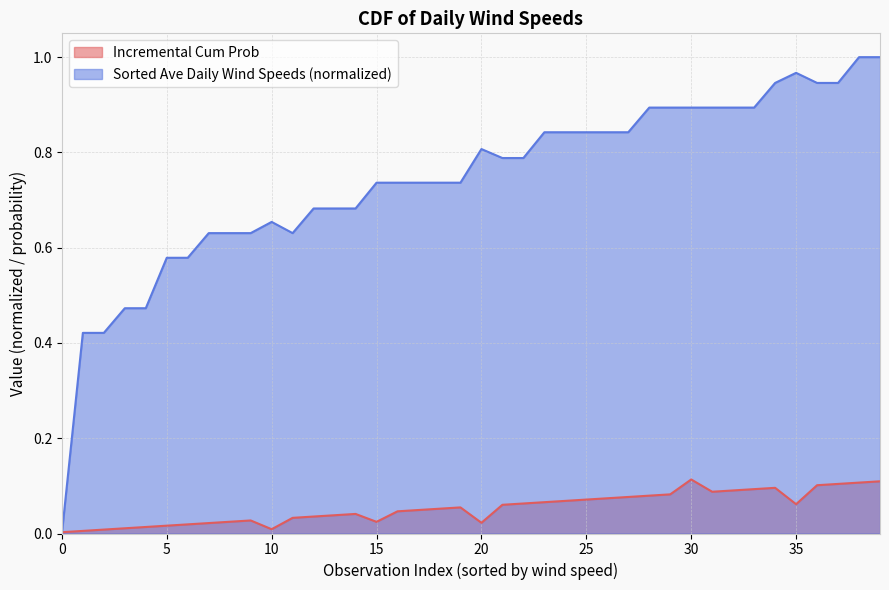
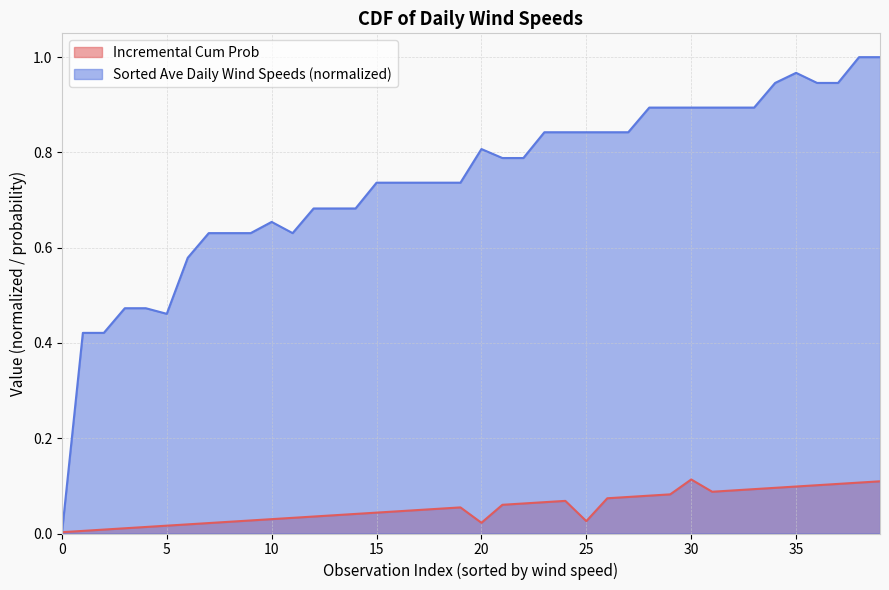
  {
    "Incremental Cum Prob": {
      "5": 0.02,
-     "10": 0.01,
-     "15": 0.02,
+     "10": 0.03,
+     "15": 0.04,
      "20": 0.02,
-     "25": 0.07,
+     "25": 0.03,
      "30": 0.11,
-     "35": 0.06
+     "35": 0.10
    },
    "Sorted Ave Daily Wind Speeds (normalized)": {
-     "5": 0.58,
+     "5": 0.46,
      "10": 0.65,
      "15": 0.74,
      "20": 0.81,
      "25": 0.84,
      "30": 0.89,
      "35": 0.97
    }
  }
